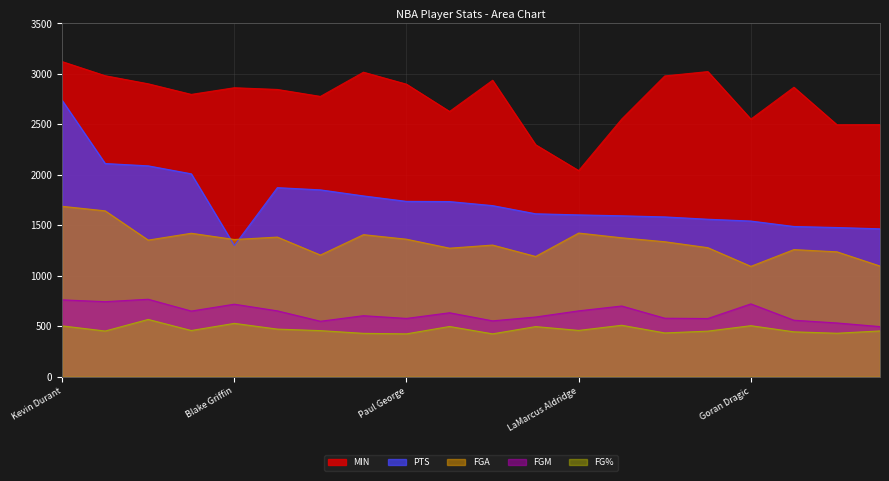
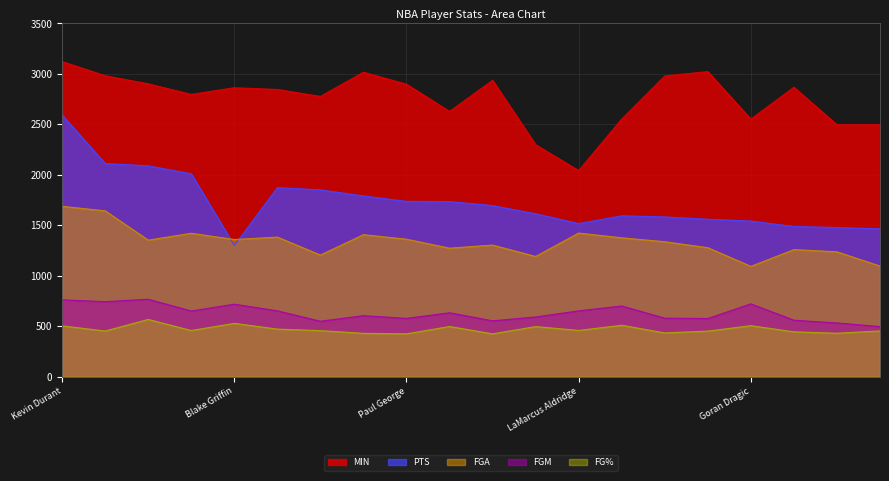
  {
    "MIN": {
      "Kevin Durant": 3120,
      "Blake Griffin": 2860,
      "Paul George": 2900,
      "LaMarcus Aldridge": 2040,
      "Goran Dragic": 2550
    },
    "PTS": {
-     "Kevin Durant": 2740,
+     "Kevin Durant": 2590,
      "Blake Griffin": 1300,
      "Paul George": 1740,
-     "LaMarcus Aldridge": 1600,
+     "LaMarcus Aldridge": 1520,
      "Goran Dragic": 1540
    },
    "FGM": {
      "Kevin Durant": 760,
      "Blake Griffin": 720,
      "Paul George": 580,
      "LaMarcus Aldridge": 650,
      "Goran Dragic": 720
    }
  }
